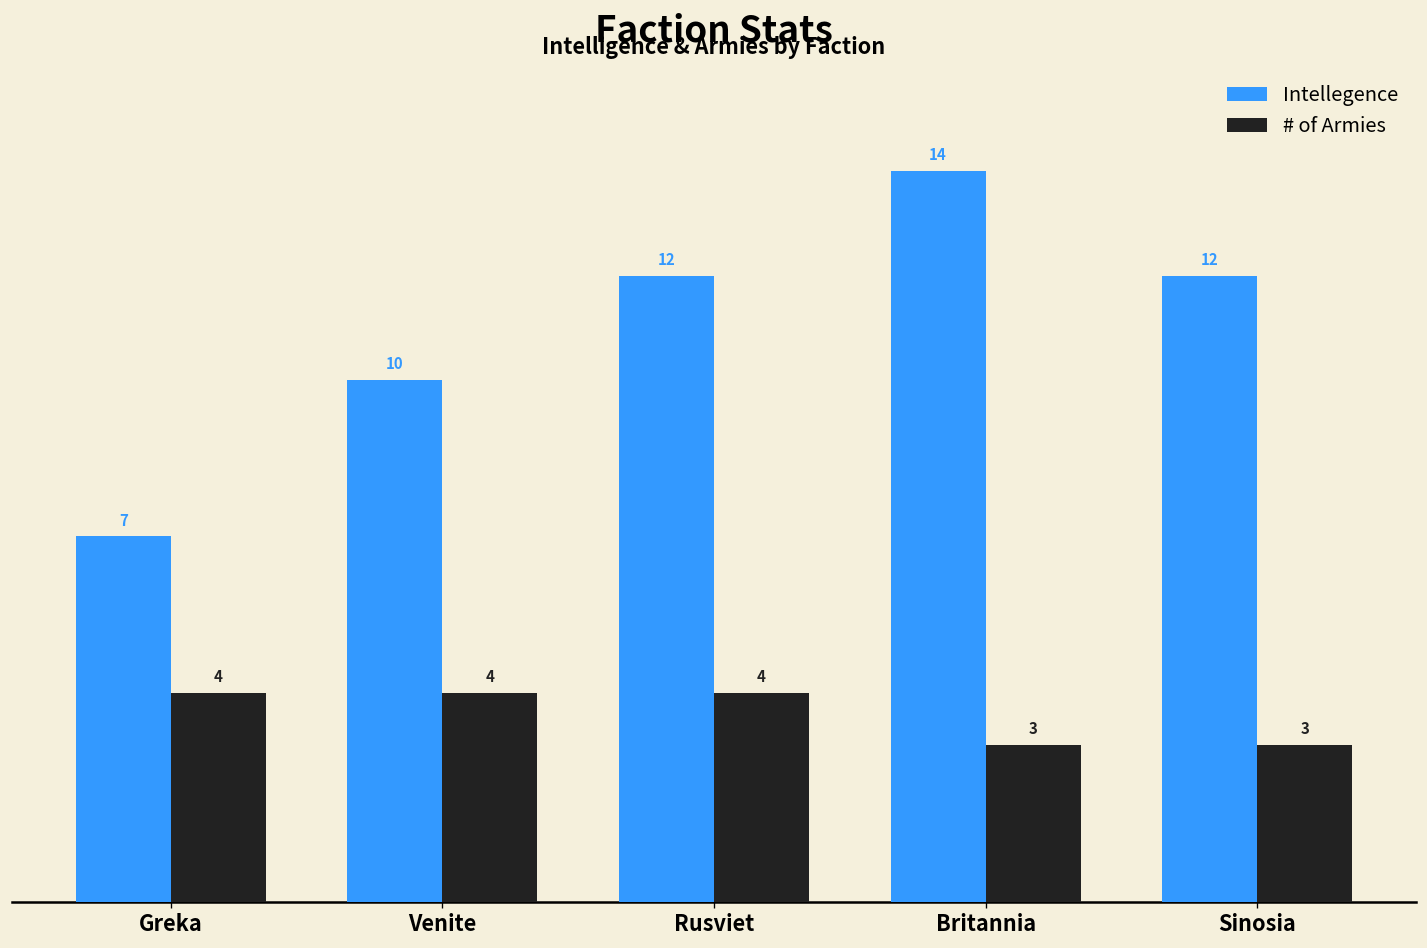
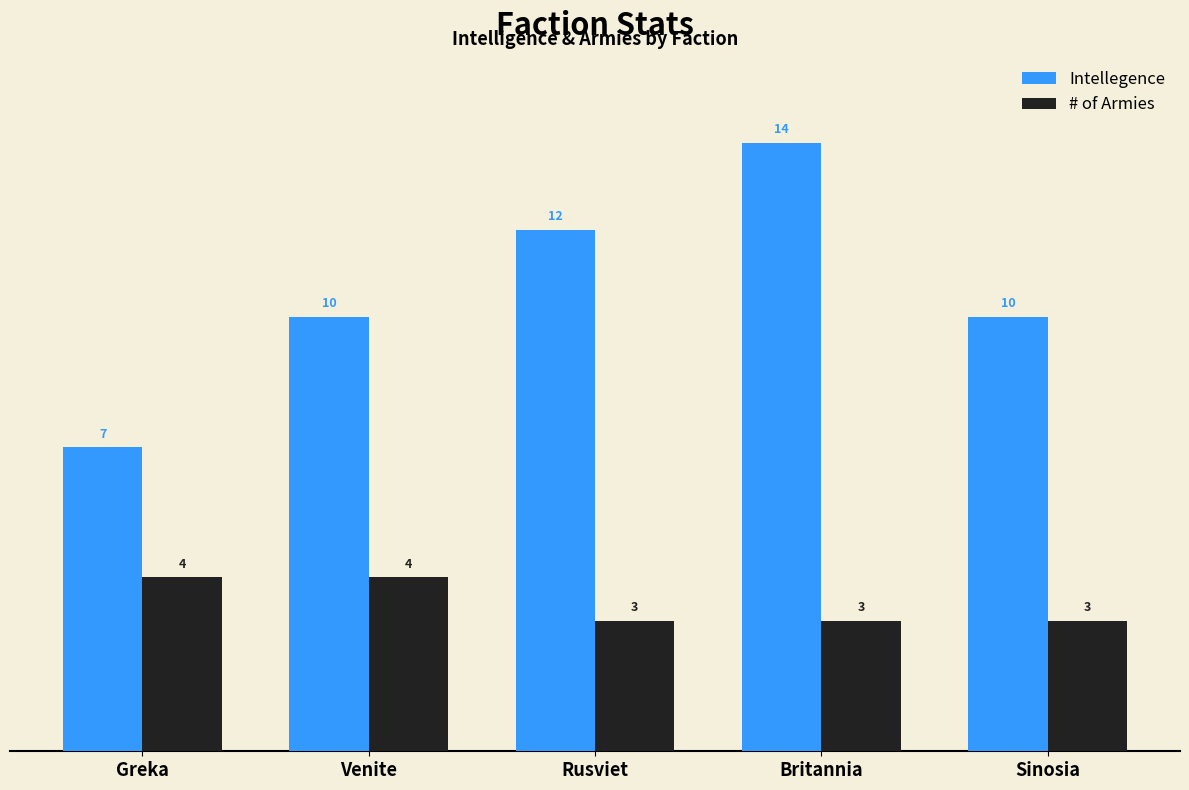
  {
    "Intellegence": {
      "Greka": 7,
      "Venite": 10,
      "Rusviet": 12,
      "Britannia": 14,
-     "Sinosia": 12
+     "Sinosia": 10
    },
    "# of Armies": {
      "Greka": 4,
      "Venite": 4,
-     "Rusviet": 4,
+     "Rusviet": 3,
      "Britannia": 3,
      "Sinosia": 3
    }
  }
